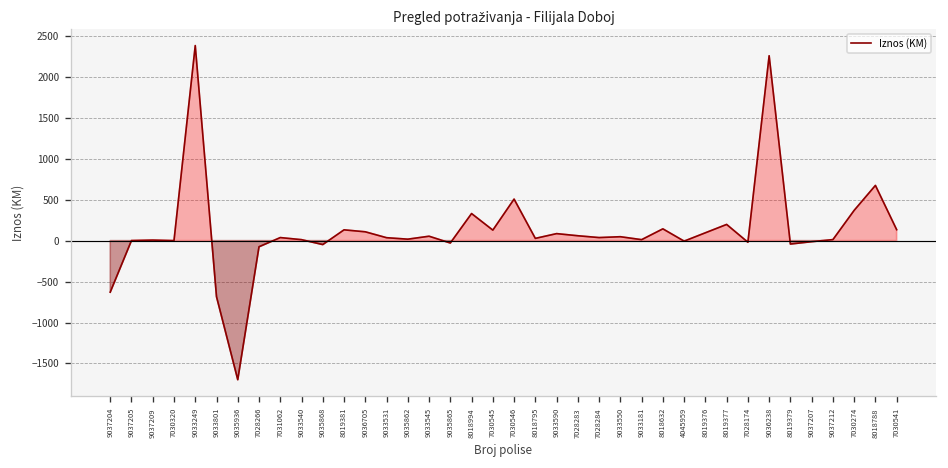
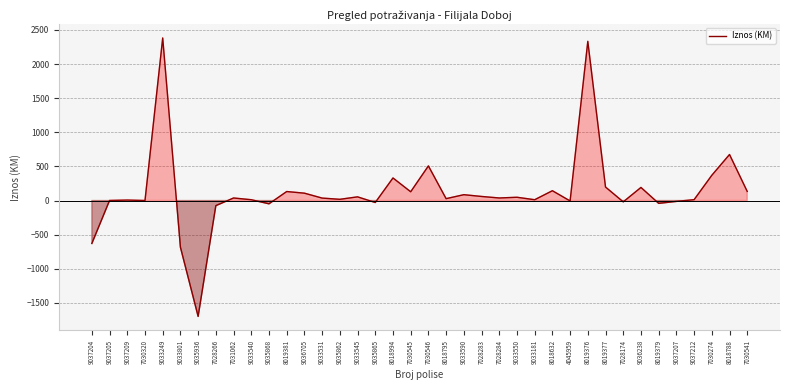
  {
    "9037204": -600,
    "9037205": 0,
    "9037209": 0,
    "7030320": 0,
    "9033249": 2400,
    "9033801": -700,
    "9035936": -1700,
    "7028266": -100,
    "7031062": 0,
    "9033540": 0,
    "9035868": 0,
    "8019381": 100,
    "9036705": 100,
    "9033531": 0,
    "9035862": 0,
    "9033545": 100,
    "9035865": 0,
    "8018994": 300,
    "7030545": 100,
    "7030546": 500,
    "8018795": 0,
    "9033590": 100,
    "7028283": 100,
    "7028284": 0,
    "9033550": 0,
    "9033181": 0,
    "8018632": 100,
    "4045959": 0,
-   "8019376": 100,
+   "8019376": 2300,
    "8019377": 200,
    "7028174": 0,
-   "9036238": 2300,
+   "9036238": 200,
    "8019379": 0,
    "9037207": 0,
    "9037212": 0,
    "7030274": 400,
    "8018788": 700,
    "7030541": 100
  }
